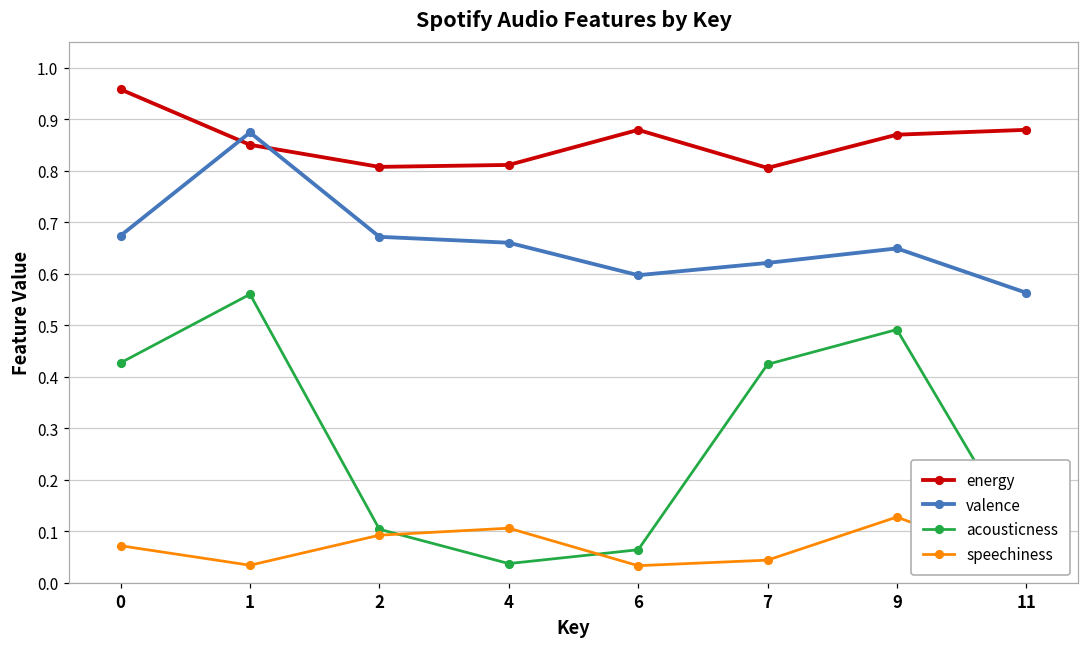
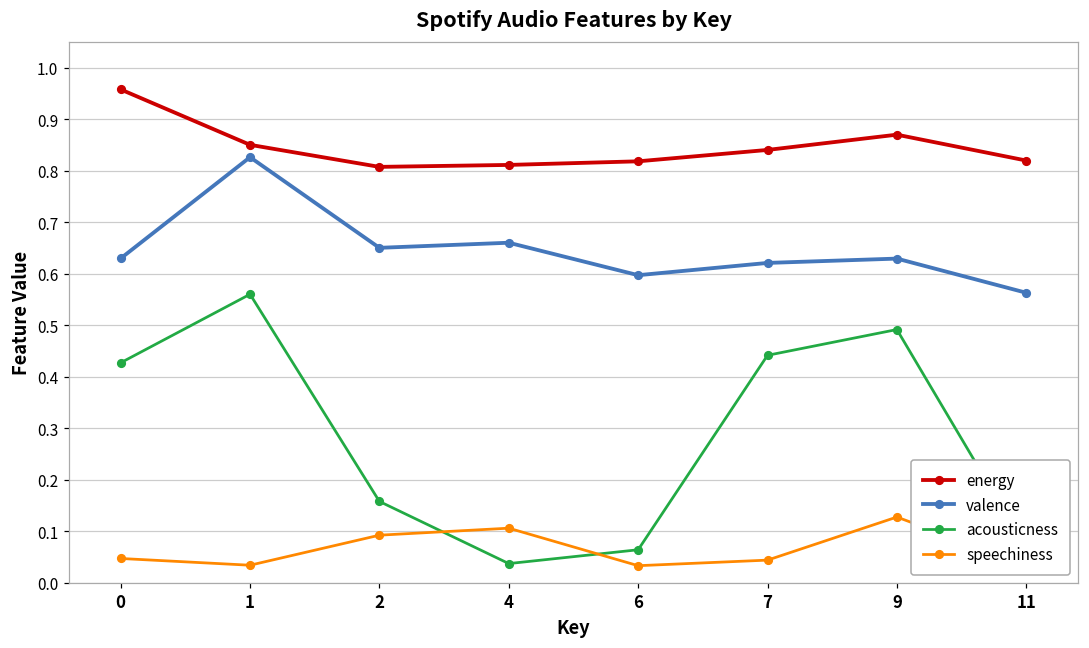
  {
    "energy": {
      "0": 0.96,
      "1": 0.85,
      "2": 0.81,
      "4": 0.81,
-     "6": 0.88,
-     "7": 0.81,
+     "6": 0.82,
+     "7": 0.84,
      "9": 0.87,
-     "11": 0.88
+     "11": 0.82
    },
    "valence": {
-     "0": 0.67,
-     "1": 0.87,
-     "2": 0.67,
+     "0": 0.63,
+     "1": 0.83,
+     "2": 0.65,
      "4": 0.66,
      "6": 0.60,
      "7": 0.62,
-     "9": 0.65,
+     "9": 0.63,
      "11": 0.56
    },
    "acousticness": {
      "0": 0.43,
      "1": 0.56,
-     "2": 0.10,
+     "2": 0.16,
      "4": 0.04,
      "6": 0.06,
-     "7": 0.42,
+     "7": 0.44,
      "9": 0.49
    },
    "speechiness": {
-     "0": 0.07,
+     "0": 0.05,
      "1": 0.03,
      "2": 0.09,
      "4": 0.11,
      "6": 0.03,
      "7": 0.04,
      "9": 0.13
    }
  }
